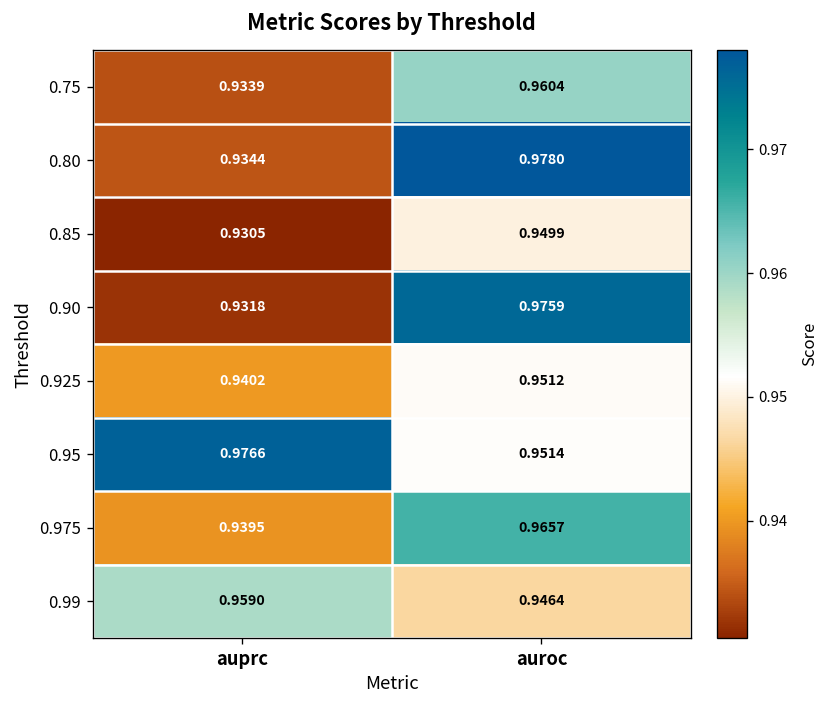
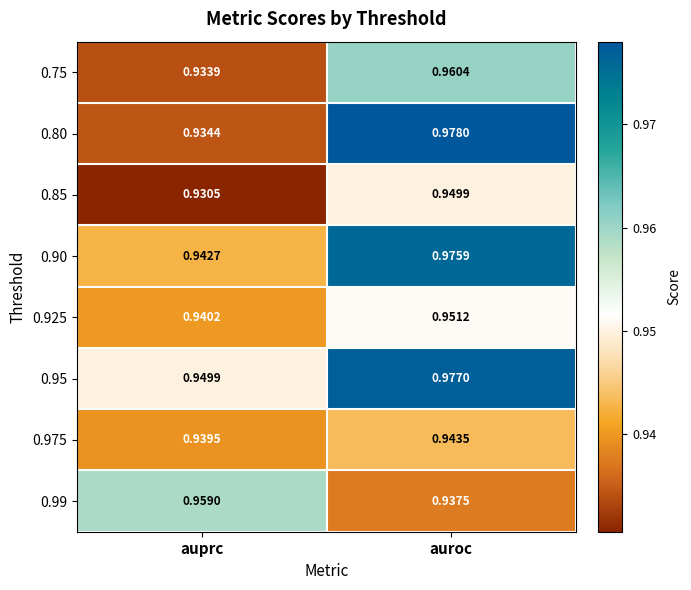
  {
    "0.75": {
      "auprc": 0.9339,
      "auroc": 0.9604
    },
    "0.80": {
      "auprc": 0.9344,
      "auroc": 0.9780
    },
    "0.85": {
      "auprc": 0.9305,
      "auroc": 0.9499
    },
    "0.90": {
-     "auprc": 0.9318,
+     "auprc": 0.9427,
      "auroc": 0.9759
    },
    "0.925": {
      "auprc": 0.9402,
      "auroc": 0.9512
    },
    "0.95": {
-     "auprc": 0.9766,
-     "auroc": 0.9514
+     "auprc": 0.9499,
+     "auroc": 0.9770
    },
    "0.975": {
      "auprc": 0.9395,
-     "auroc": 0.9657
+     "auroc": 0.9435
    },
    "0.99": {
      "auprc": 0.9590,
-     "auroc": 0.9464
+     "auroc": 0.9375
    }
  }
